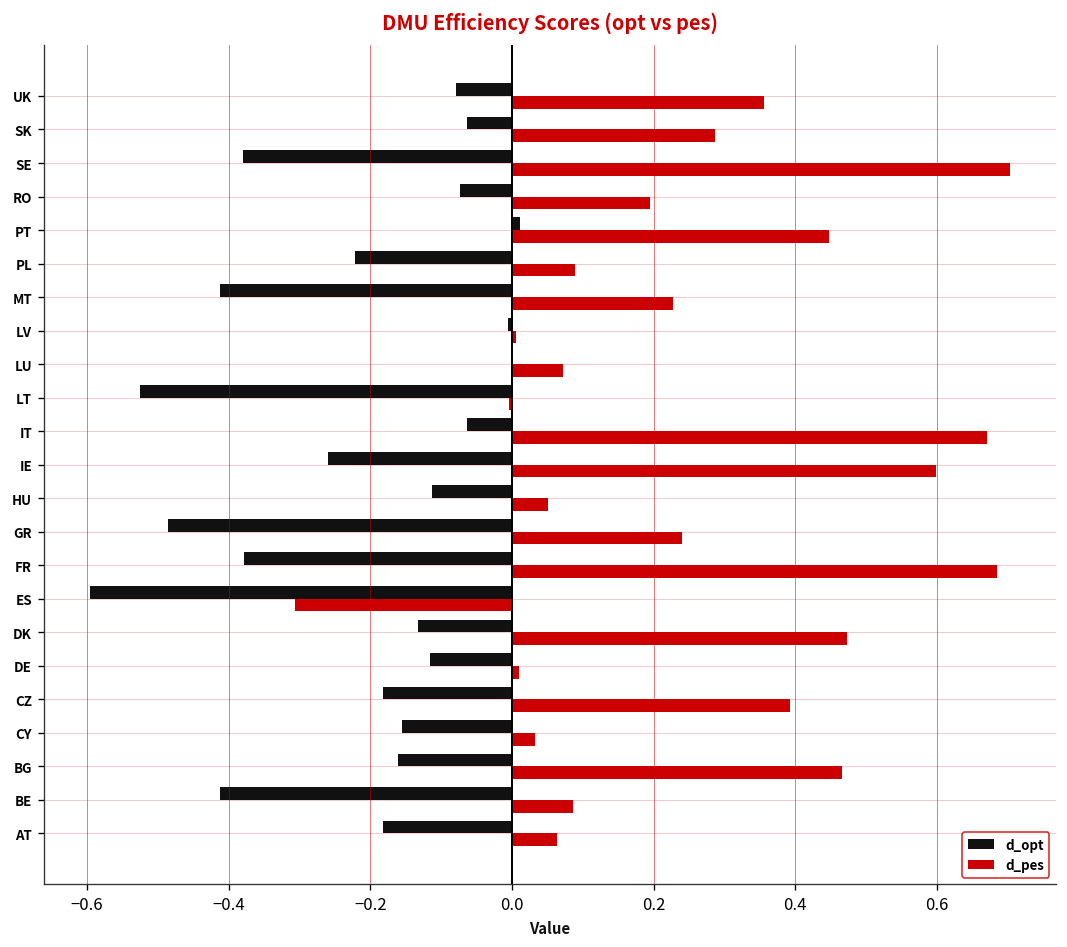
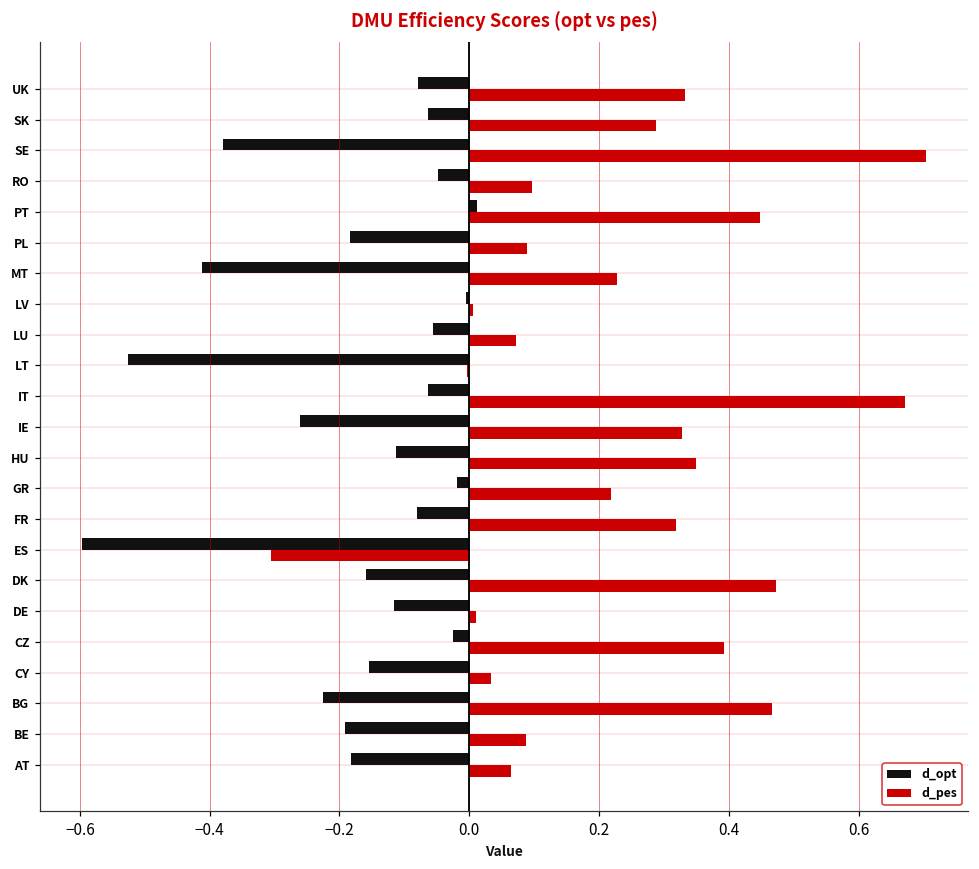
  {
    "d_opt": {
      "UK": -0.08,
      "SK": -0.06,
      "SE": -0.38,
-     "RO": -0.07,
+     "RO": -0.05,
      "PT": 0.01,
-     "PL": -0.22,
+     "PL": -0.18,
      "MT": -0.41,
      "LV": -0.01,
-     "LU": 0.00,
+     "LU": -0.06,
      "LT": -0.53,
      "IT": -0.06,
      "IE": -0.26,
      "HU": -0.11,
-     "GR": -0.49,
-     "FR": -0.38,
+     "GR": -0.02,
+     "FR": -0.08,
      "ES": -0.60,
-     "DK": -0.13,
+     "DK": -0.16,
      "DE": -0.12,
-     "CZ": -0.18,
+     "CZ": -0.02,
      "CY": -0.16,
-     "BG": -0.16,
-     "BE": -0.41,
+     "BG": -0.23,
+     "BE": -0.19,
      "AT": -0.18
    },
    "d_pes": {
-     "UK": 0.36,
+     "UK": 0.33,
      "SK": 0.29,
      "SE": 0.70,
-     "RO": 0.19,
+     "RO": 0.10,
      "PT": 0.45,
      "PL": 0.09,
      "MT": 0.23,
      "LV": 0.01,
      "LU": 0.07,
      "IT": 0.67,
-     "IE": 0.60,
-     "HU": 0.05,
-     "GR": 0.24,
-     "FR": 0.69,
+     "IE": 0.33,
+     "HU": 0.35,
+     "GR": 0.22,
+     "FR": 0.32,
      "ES": -0.31,
      "DK": 0.47,
      "DE": 0.01,
      "CZ": 0.39,
      "CY": 0.03,
      "BG": 0.47,
      "BE": 0.09,
      "AT": 0.06
    }
  }
